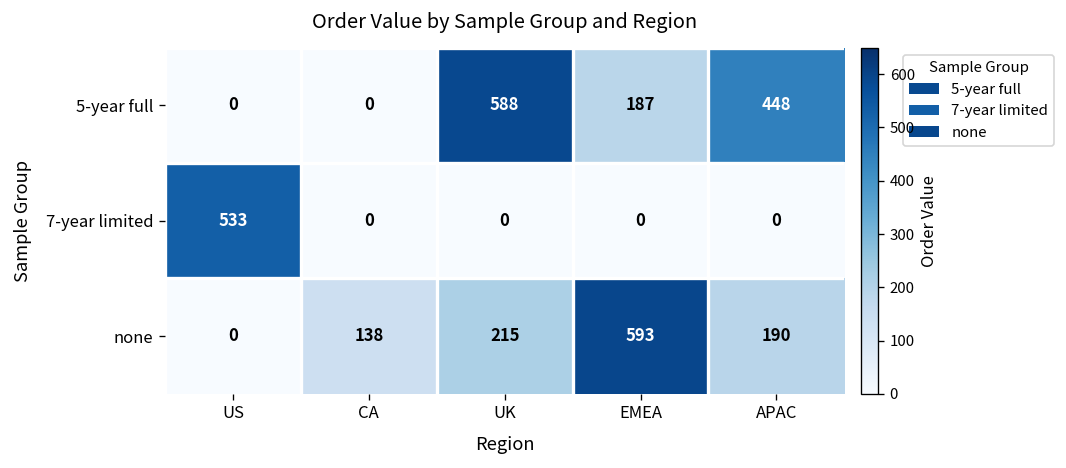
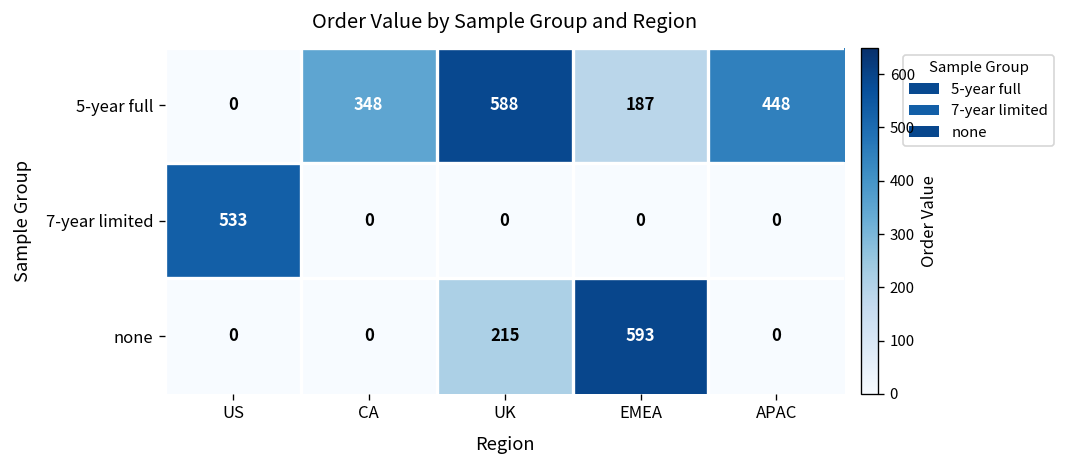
  {
    "5-year full": {
      "US": 0,
-     "CA": 0,
+     "CA": 348,
      "UK": 588,
      "EMEA": 187,
      "APAC": 448
    },
    "7-year limited": {
      "US": 533,
      "CA": 0,
      "UK": 0,
      "EMEA": 0,
      "APAC": 0
    },
    "none": {
      "US": 0,
-     "CA": 138,
+     "CA": 0,
      "UK": 215,
      "EMEA": 593,
-     "APAC": 190
+     "APAC": 0
    }
  }
